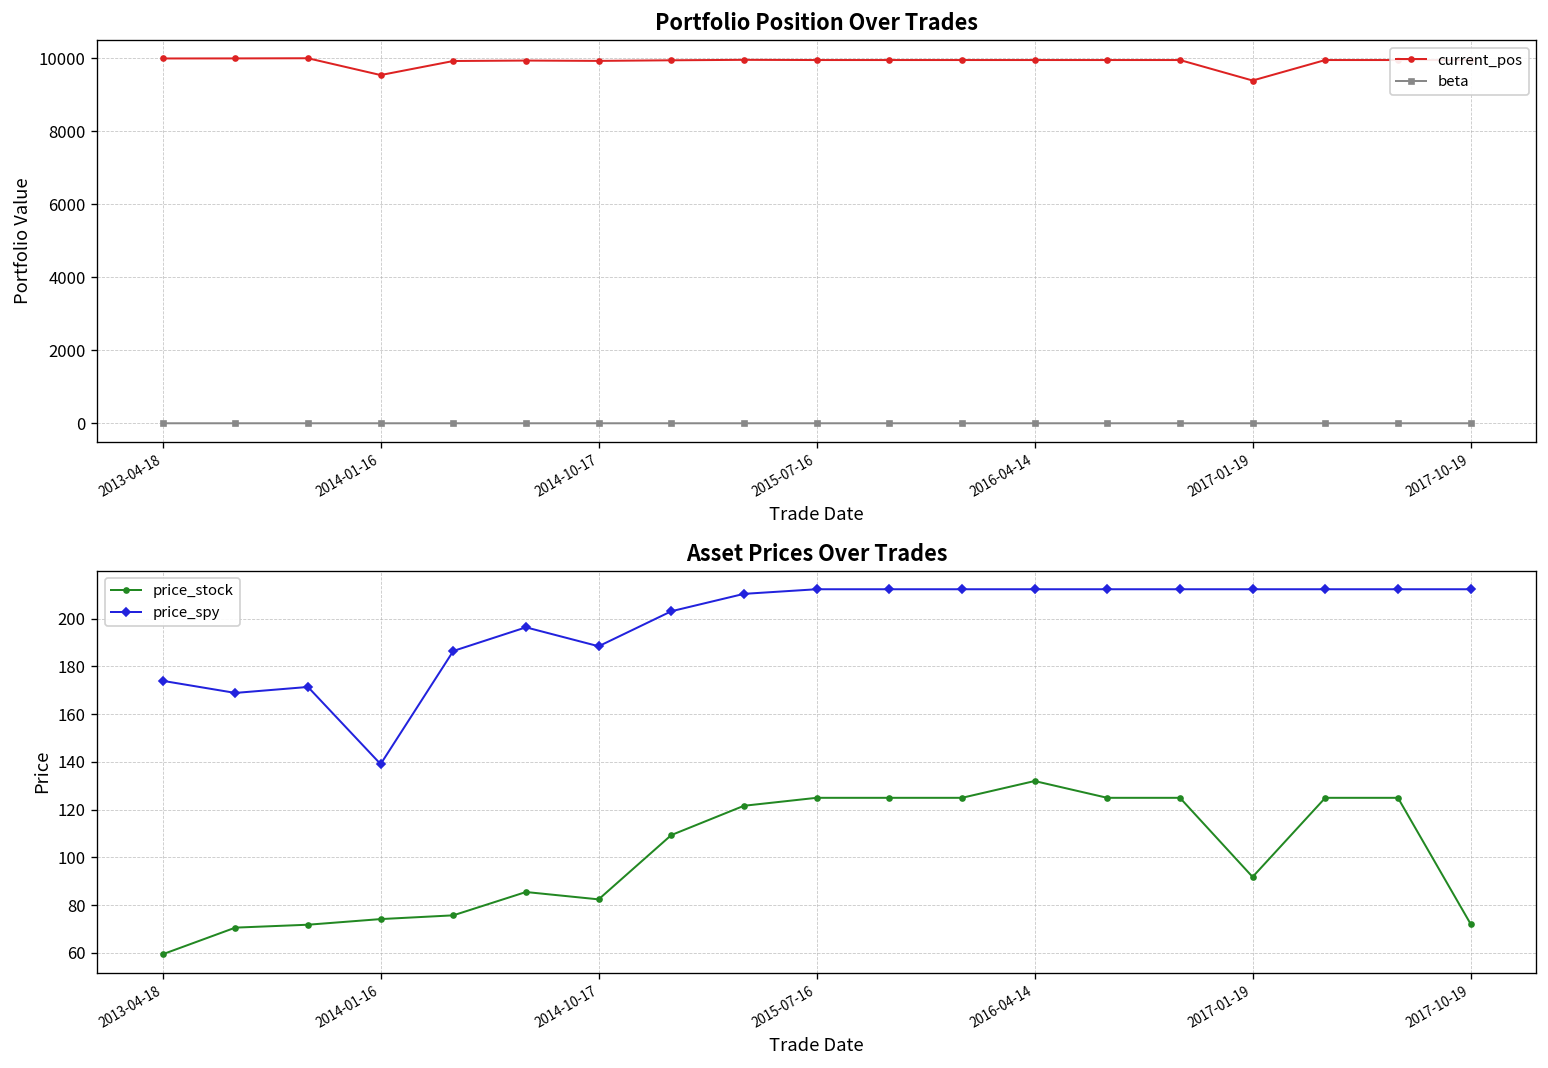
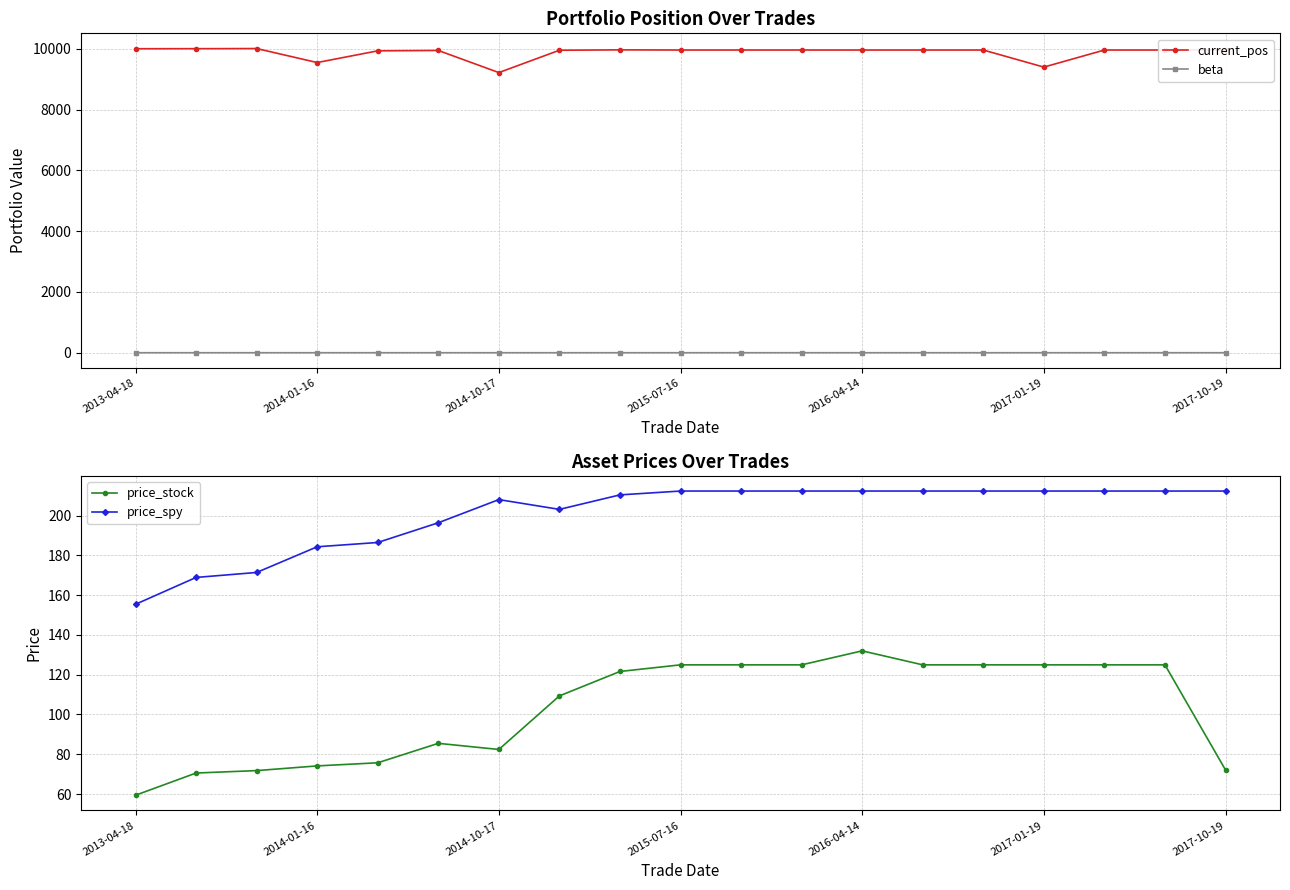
  {
    "Portfolio Position Over Trades": {
      "current_pos": {
        "2013-04-18": 10000,
        "2014-01-16": 9500,
-       "2014-10-17": 9900,
+       "2014-10-17": 9200,
        "2015-07-16": 10000,
        "2016-04-14": 10000,
        "2017-01-19": 9400
      },
      "beta": {
        "2013-04-18": 0,
        "2014-01-16": 0,
        "2014-10-17": 0,
        "2015-07-16": 0,
        "2016-04-14": 0,
        "2017-01-19": 0,
        "2017-10-19": 0
      }
    },
    "Asset Prices Over Trades": {
      "price_stock": {
        "2013-04-18": 59,
        "2014-01-16": 74,
        "2014-10-17": 82,
        "2015-07-16": 125,
        "2016-04-14": 132,
-       "2017-01-19": 92,
+       "2017-01-19": 125,
        "2017-10-19": 72
      },
      "price_spy": {
-       "2013-04-18": 174,
-       "2014-01-16": 139,
-       "2014-10-17": 188,
+       "2013-04-18": 155,
+       "2014-01-16": 184,
+       "2014-10-17": 208,
        "2015-07-16": 212,
        "2016-04-14": 212,
        "2017-01-19": 212,
        "2017-10-19": 212
      }
    }
  }
